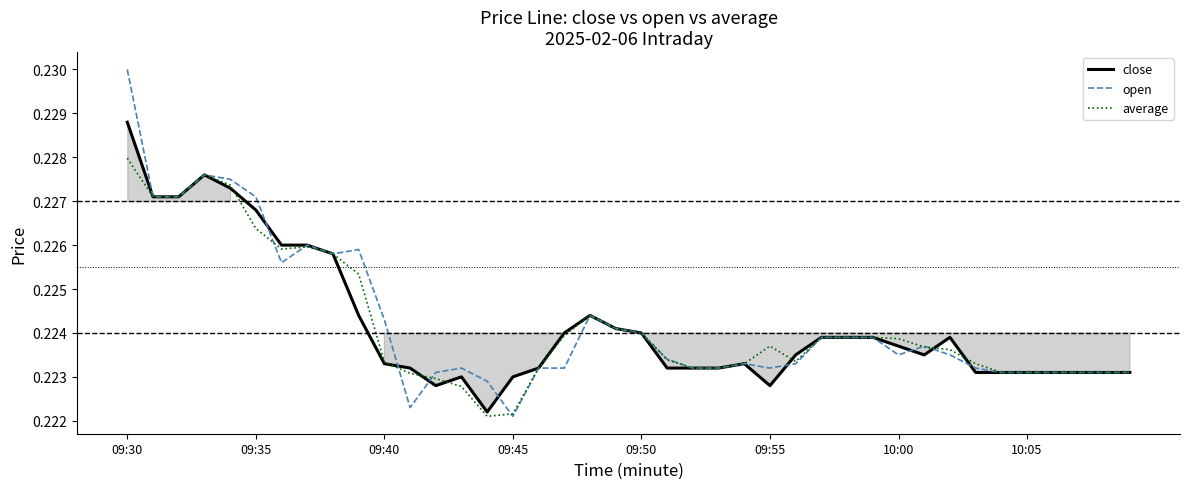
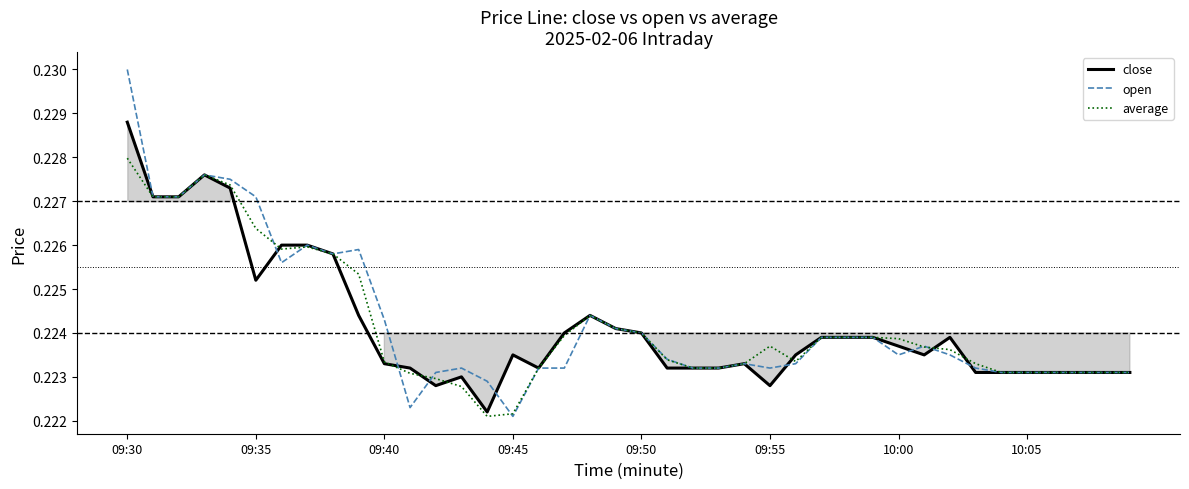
  {
    "close": {
-     "09:35": 0.2268,
-     "09:45": 0.2230,
+     "09:35": 0.2252,
+     "09:45": 0.2235,
      "09:55": 0.2228,
      "10:00": 0.2237
    },
    "open": {
      "09:30": 0.2300,
      "09:35": 0.2271,
      "09:40": 0.2243,
      "09:45": 0.2221,
      "09:55": 0.2232,
      "10:00": 0.2235
    },
    "average": {
      "09:30": 0.2280,
      "09:35": 0.2264,
      "09:45": 0.2222,
      "09:55": 0.2237,
      "10:00": 0.2239
    }
  }
